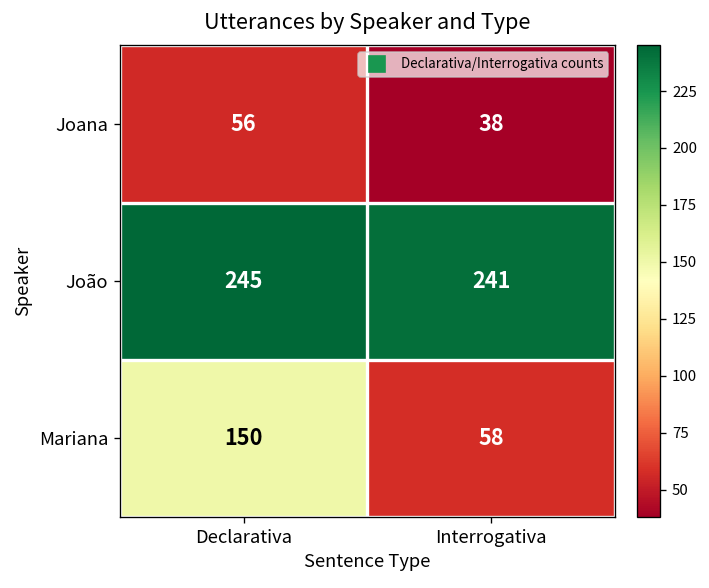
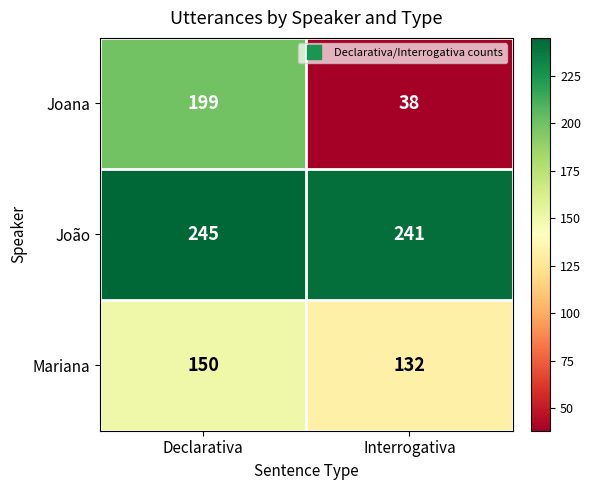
  {
    "Joana": {
-     "Declarativa": 56,
+     "Declarativa": 199,
      "Interrogativa": 38
    },
    "João": {
      "Declarativa": 245,
      "Interrogativa": 241
    },
    "Mariana": {
      "Declarativa": 150,
-     "Interrogativa": 58
+     "Interrogativa": 132
    }
  }
